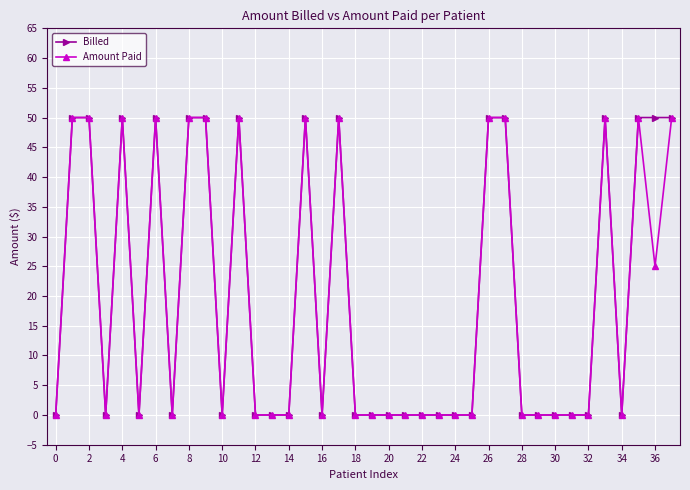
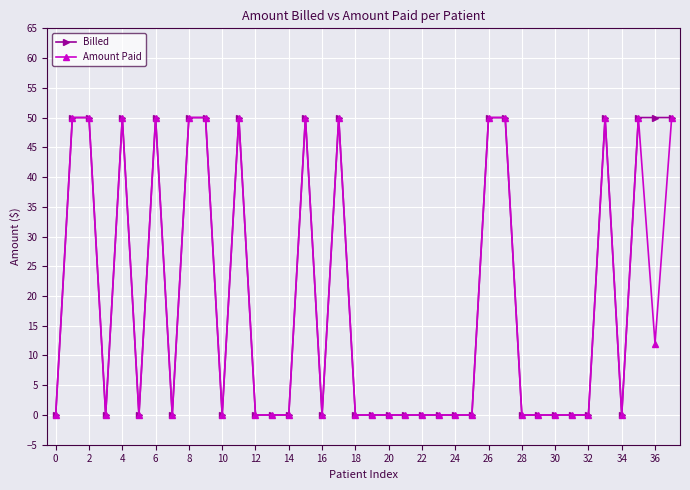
  {
    "Billed": {
      "36": 50
    },
    "Amount Paid": {
-     "36": 25
+     "36": 12
    }
  }
